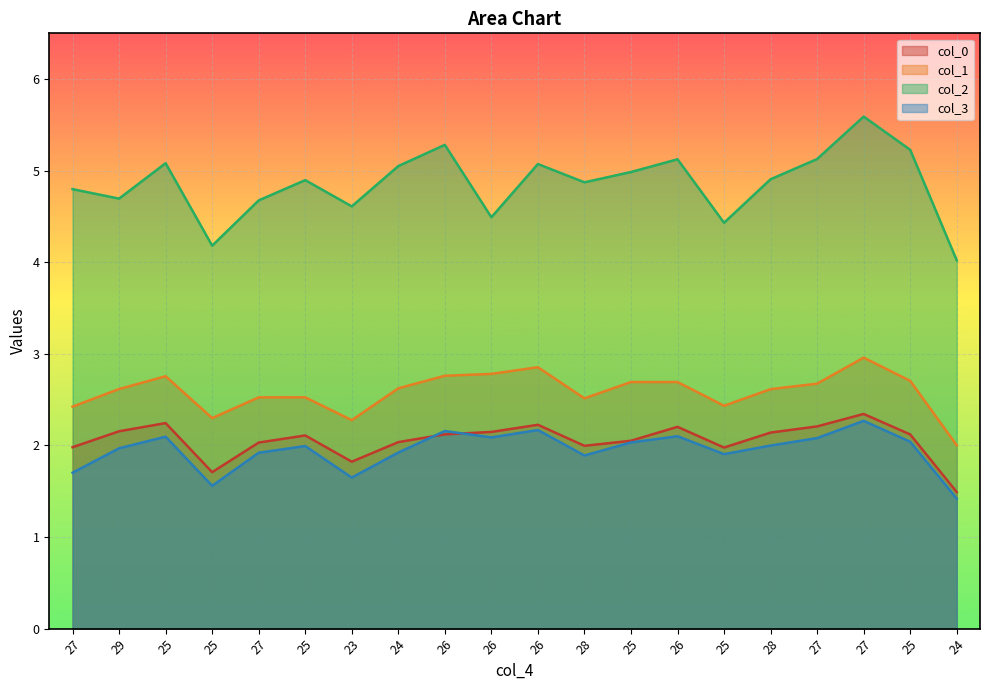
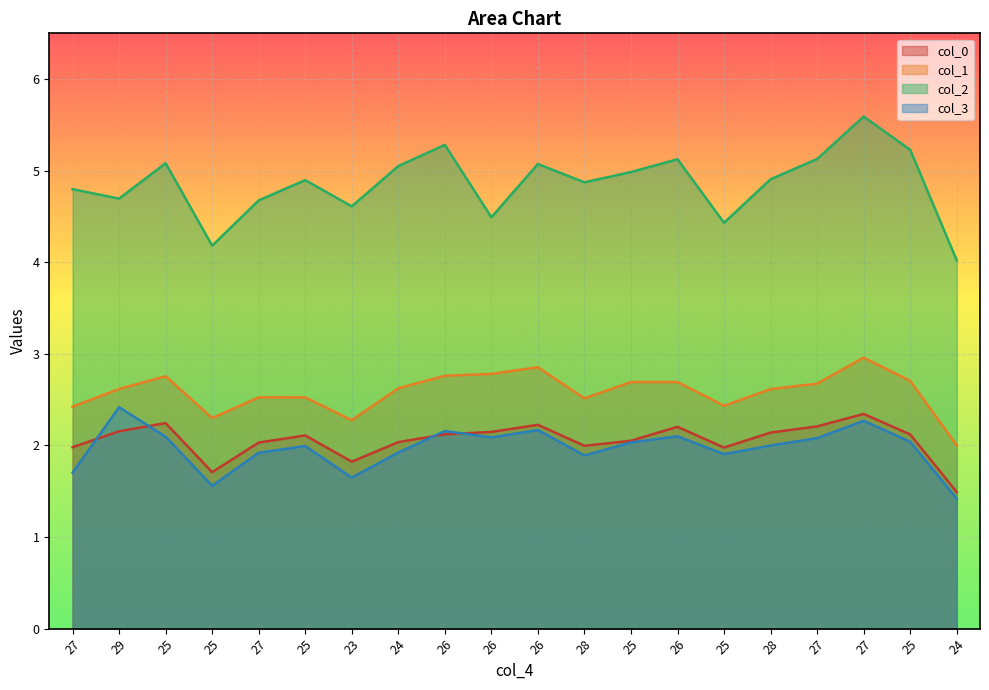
  {
    "col_2": {
      "29": 4.7,
      "23": 4.6
    },
    "col_3": {
-     "29": 2.0,
+     "29": 2.4,
      "23": 1.6
    }
  }
